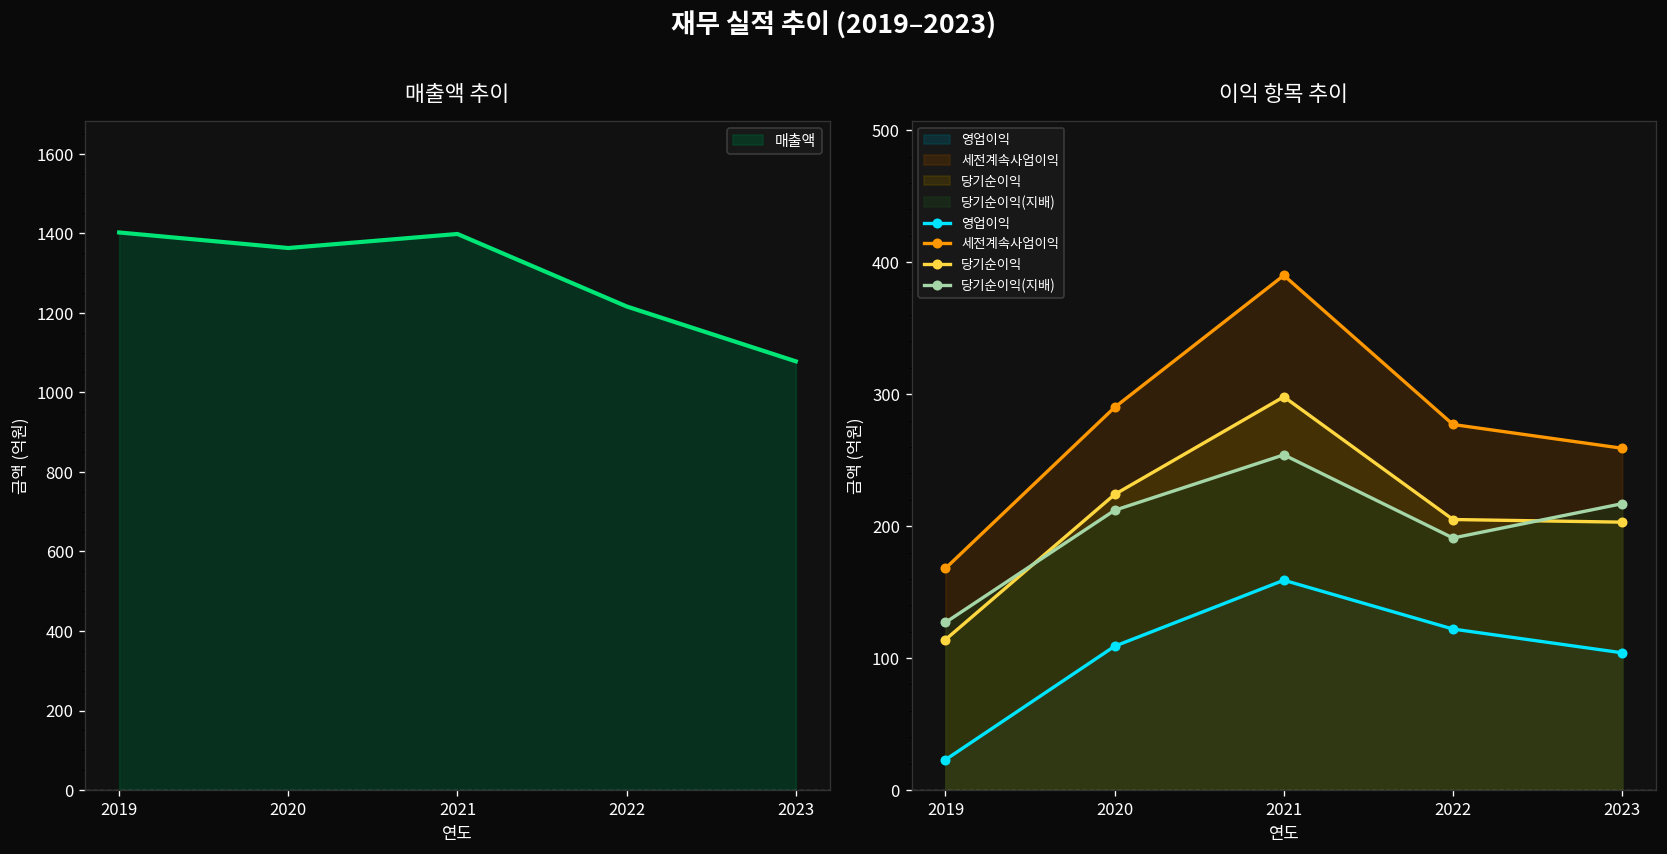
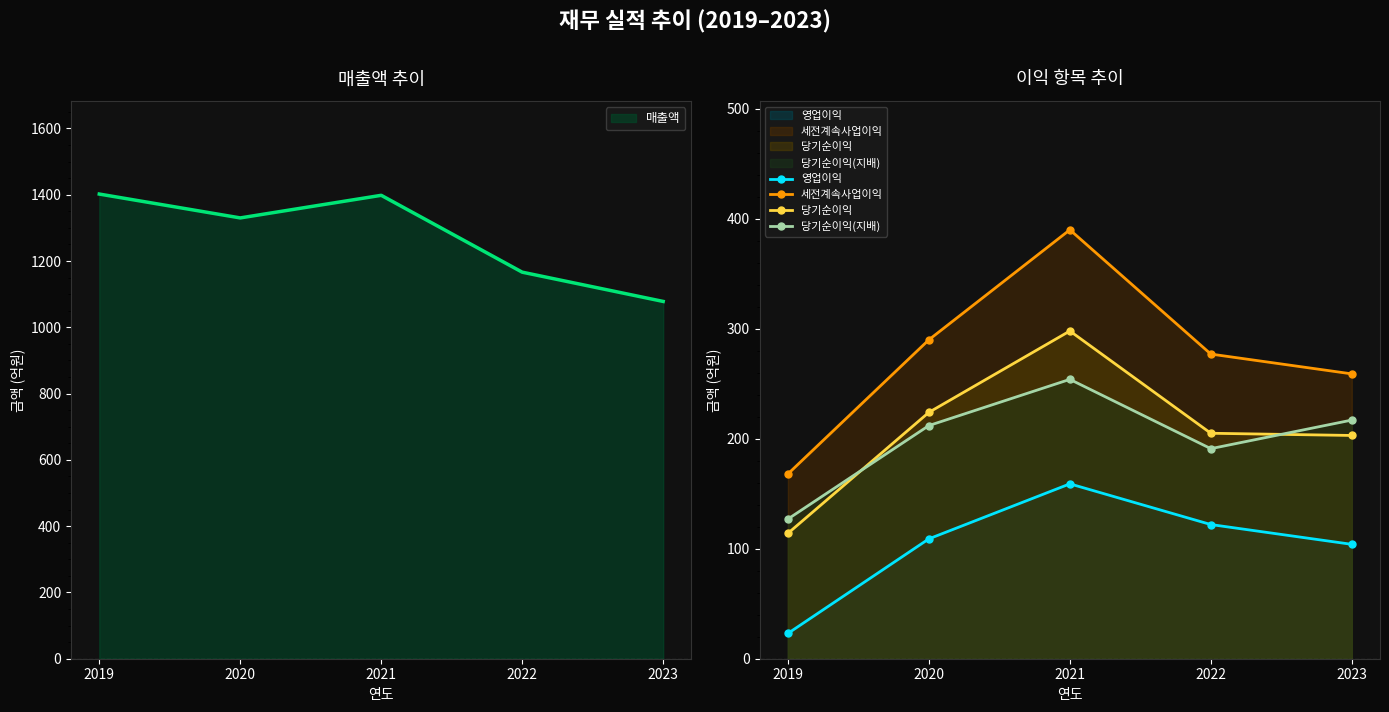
  {
    "매출액 추이": {
      "2019": 1400,
-     "2020": 1360,
+     "2020": 1330,
      "2021": 1400,
-     "2022": 1220,
+     "2022": 1170,
      "2023": 1080
    }
  }
